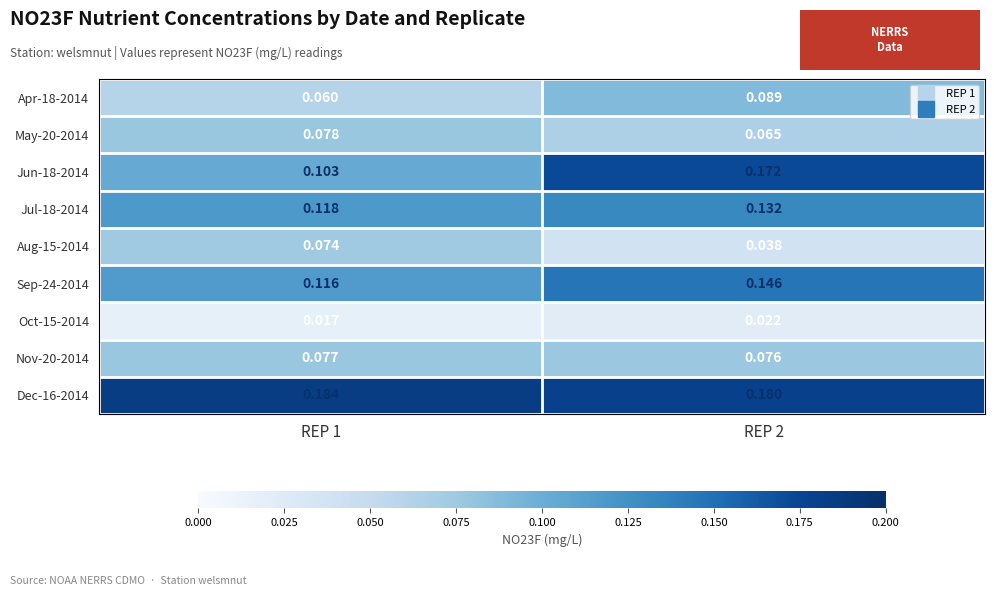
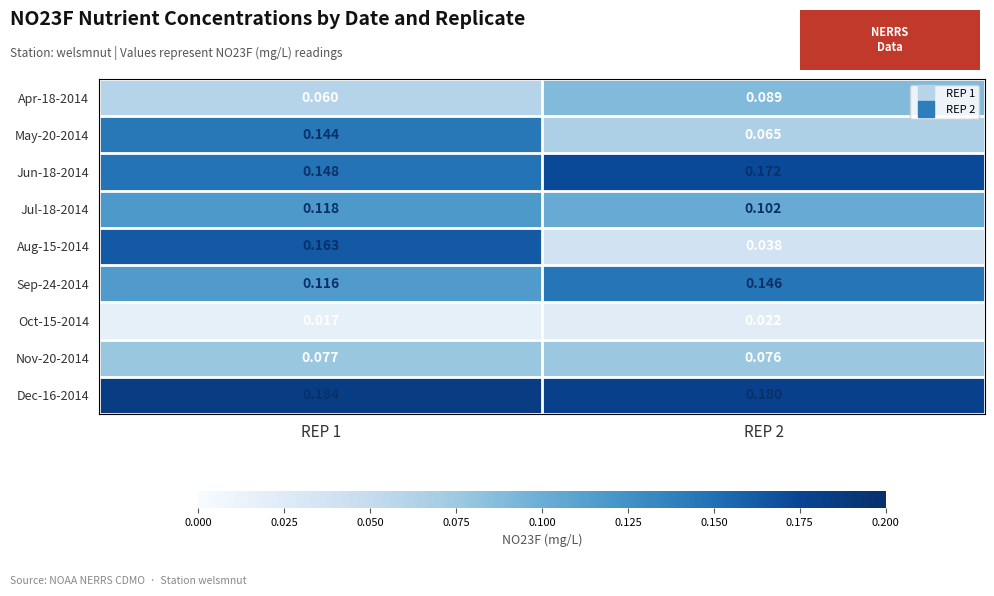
  {
    "Apr-18-2014": {
      "REP 1": 0.060,
      "REP 2": 0.089
    },
    "May-20-2014": {
-     "REP 1": 0.078,
+     "REP 1": 0.144,
      "REP 2": 0.065
    },
    "Jun-18-2014": {
-     "REP 1": 0.103
+     "REP 1": 0.148
    },
    "Jul-18-2014": {
      "REP 1": 0.118,
-     "REP 2": 0.132
+     "REP 2": 0.102
    },
    "Aug-15-2014": {
-     "REP 1": 0.074
+     "REP 1": 0.163
    },
    "Sep-24-2014": {
      "REP 1": 0.116,
      "REP 2": 0.146
    },
    "Nov-20-2014": {
      "REP 1": 0.077,
      "REP 2": 0.076
    }
  }
